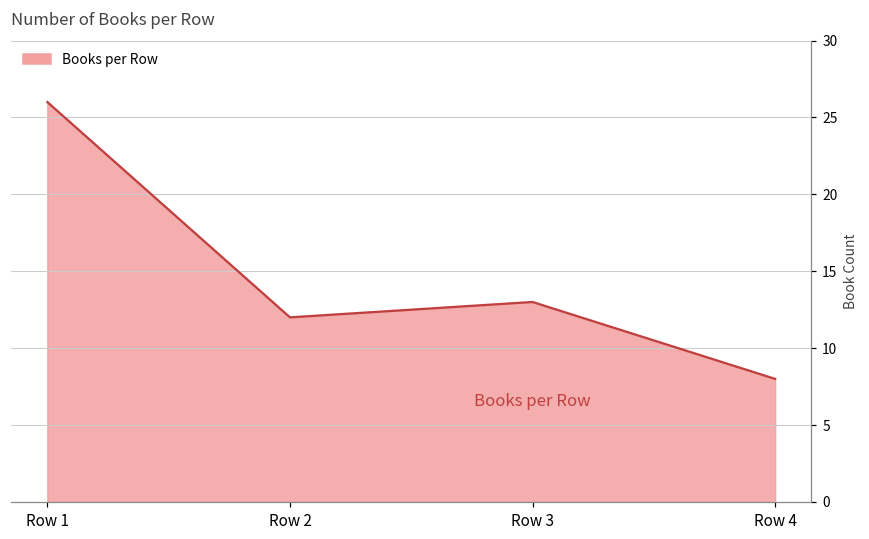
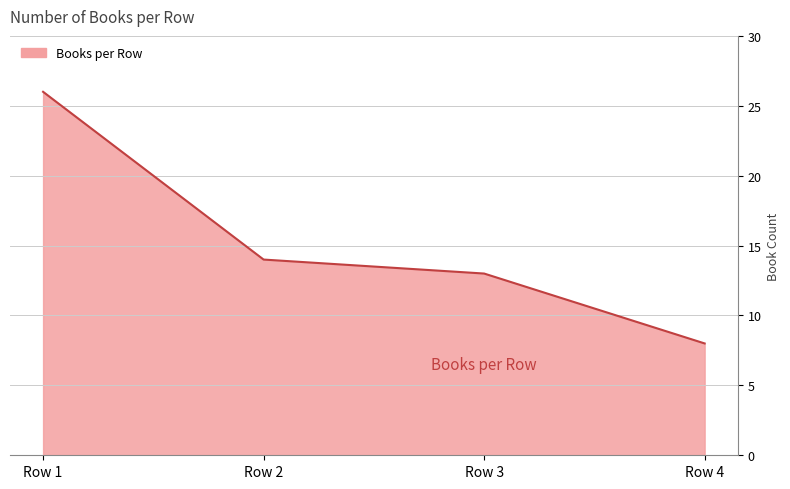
  {
    "Row 1": 26,
-   "Row 2": 12,
+   "Row 2": 14,
    "Row 3": 13,
    "Row 4": 8
  }
